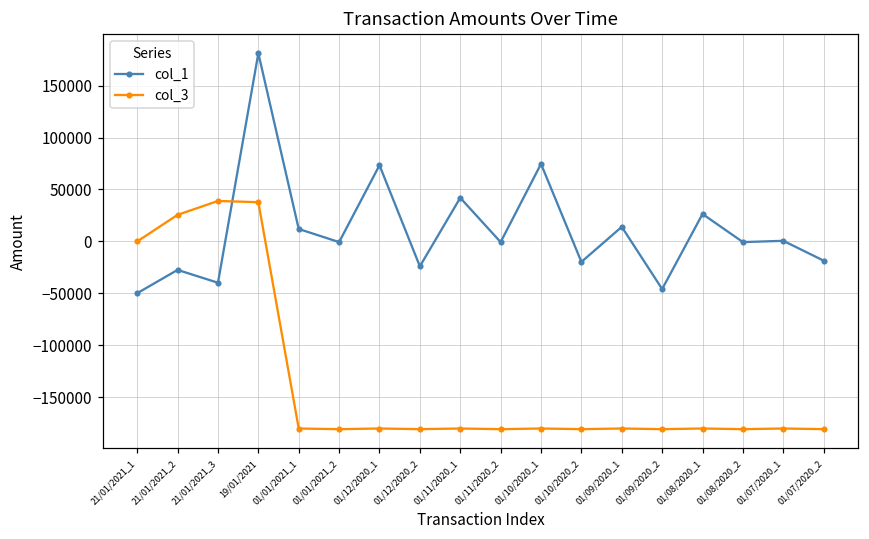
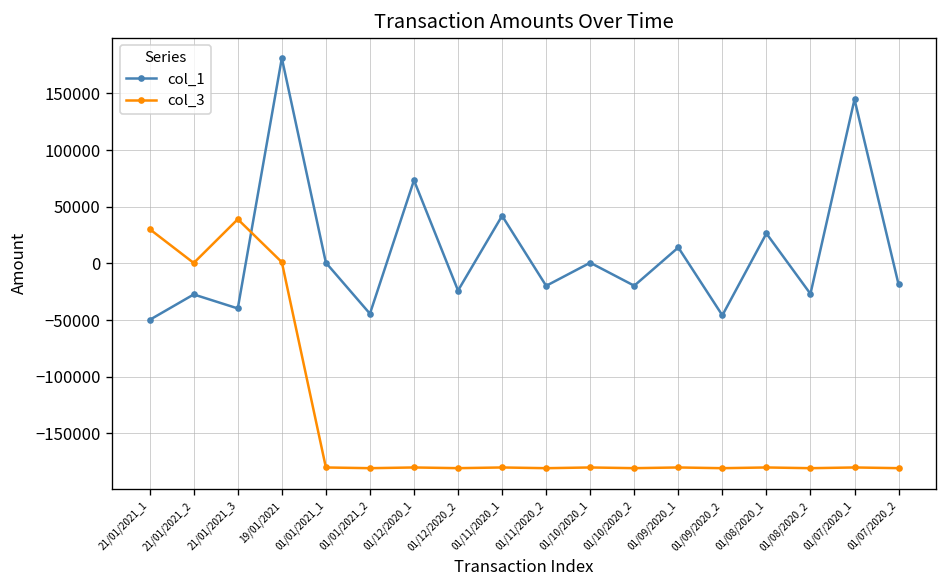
  {
    "col_1": {
      "21/01/2021_1": -50000,
      "21/01/2021_2": -30000,
      "21/01/2021_3": -40000,
      "19/01/2021": 180000,
-     "01/01/2021_1": 10000,
-     "01/01/2021_2": 0,
+     "01/01/2021_1": 0,
+     "01/01/2021_2": -40000,
      "01/12/2020_1": 70000,
      "01/12/2020_2": -20000,
      "01/11/2020_1": 40000,
-     "01/11/2020_2": 0,
-     "01/10/2020_1": 70000,
+     "01/11/2020_2": -20000,
+     "01/10/2020_1": 0,
      "01/10/2020_2": -20000,
      "01/09/2020_1": 10000,
      "01/09/2020_2": -50000,
      "01/08/2020_1": 30000,
-     "01/08/2020_2": 0,
-     "01/07/2020_1": 0,
+     "01/08/2020_2": -30000,
+     "01/07/2020_1": 140000,
      "01/07/2020_2": -20000
    },
    "col_3": {
-     "21/01/2021_1": 0,
-     "21/01/2021_2": 30000,
+     "21/01/2021_1": 30000,
+     "21/01/2021_2": 0,
      "21/01/2021_3": 40000,
-     "19/01/2021": 40000,
+     "19/01/2021": 0,
      "01/01/2021_1": -180000,
      "01/01/2021_2": -180000,
      "01/12/2020_1": -180000,
      "01/12/2020_2": -180000,
      "01/11/2020_1": -180000,
      "01/11/2020_2": -180000,
      "01/10/2020_1": -180000,
      "01/10/2020_2": -180000,
      "01/09/2020_1": -180000,
      "01/09/2020_2": -180000,
      "01/08/2020_1": -180000,
      "01/08/2020_2": -180000,
      "01/07/2020_1": -180000,
      "01/07/2020_2": -180000
    }
  }
